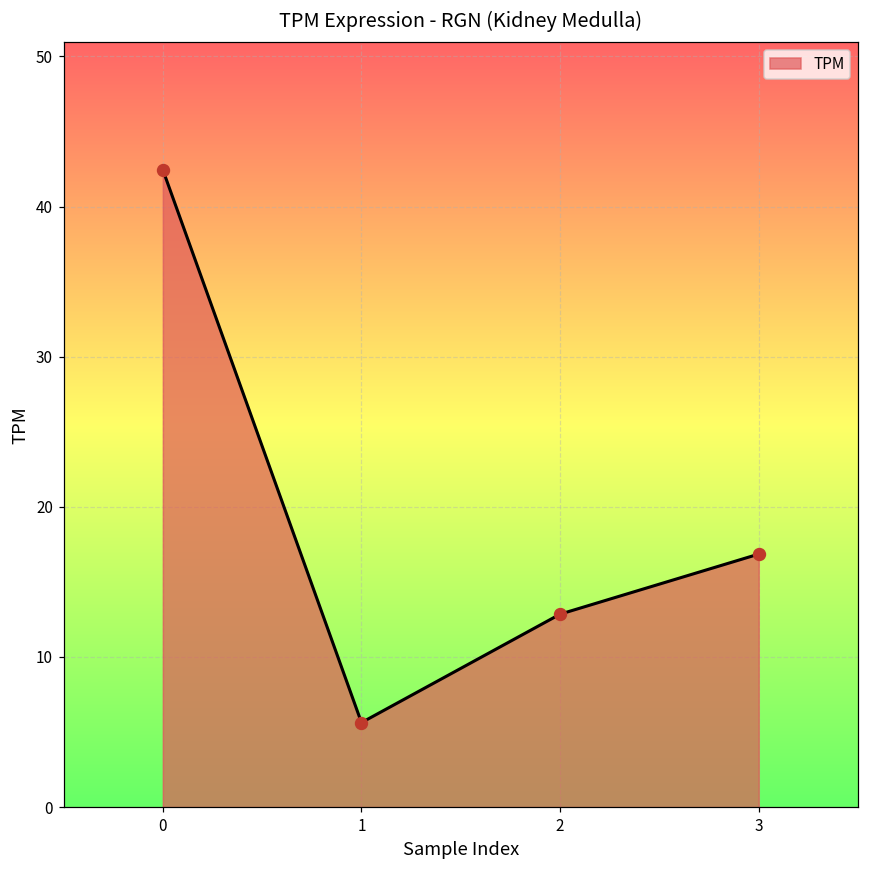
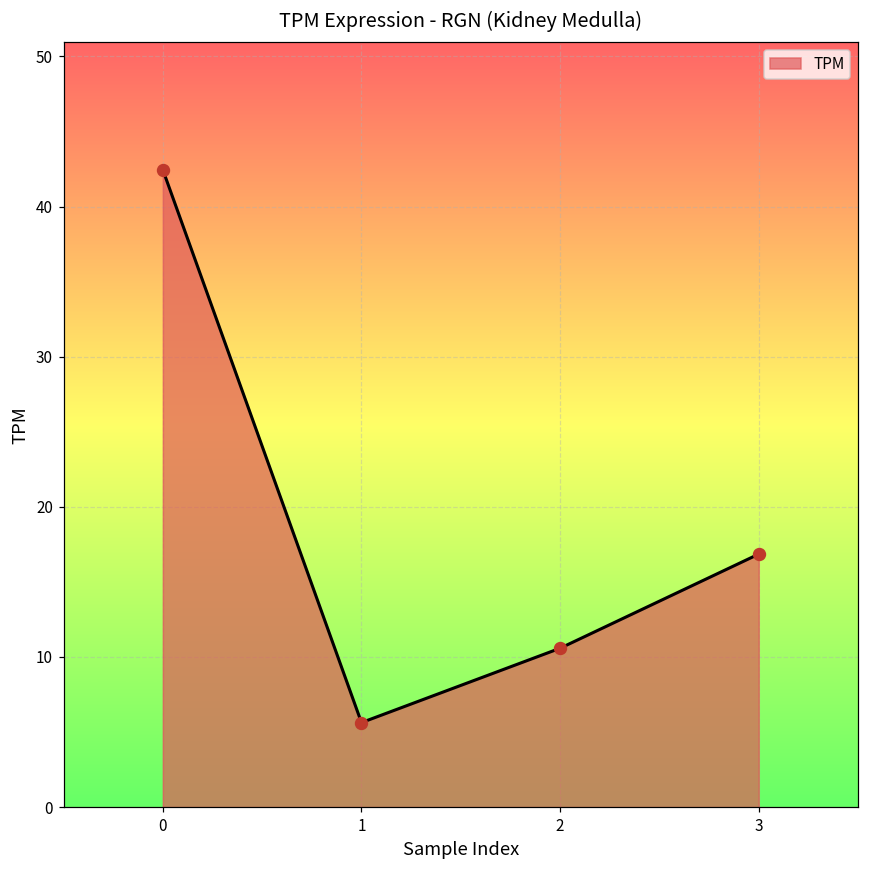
  {
    "0": 42.4,
    "1": 5.6,
-   "2": 12.9,
+   "2": 10.6,
    "3": 16.9
  }
